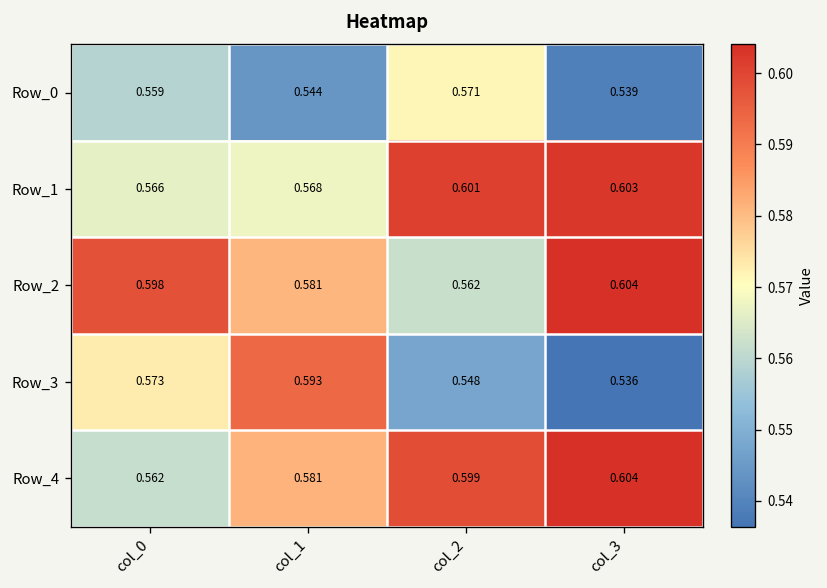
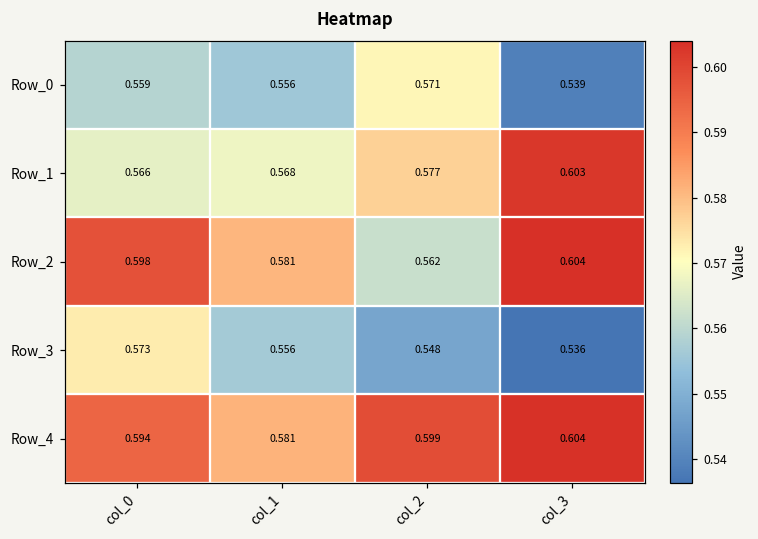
  {
    "Row_0": {
      "col_0": 0.559,
-     "col_1": 0.544,
+     "col_1": 0.556,
      "col_2": 0.571,
      "col_3": 0.539
    },
    "Row_1": {
      "col_0": 0.566,
      "col_1": 0.568,
-     "col_2": 0.601,
+     "col_2": 0.577,
      "col_3": 0.603
    },
    "Row_2": {
      "col_0": 0.598,
      "col_1": 0.581,
      "col_2": 0.562,
      "col_3": 0.604
    },
    "Row_3": {
      "col_0": 0.573,
-     "col_1": 0.593,
+     "col_1": 0.556,
      "col_2": 0.548,
      "col_3": 0.536
    },
    "Row_4": {
-     "col_0": 0.562,
+     "col_0": 0.594,
      "col_1": 0.581,
      "col_2": 0.599,
      "col_3": 0.604
    }
  }
